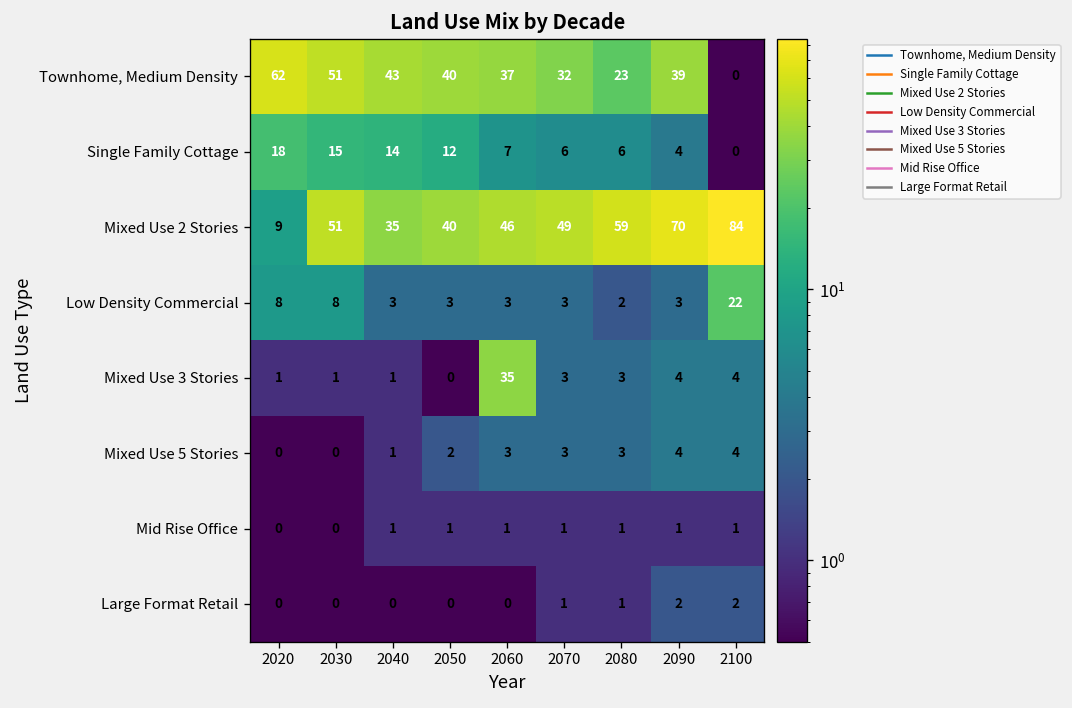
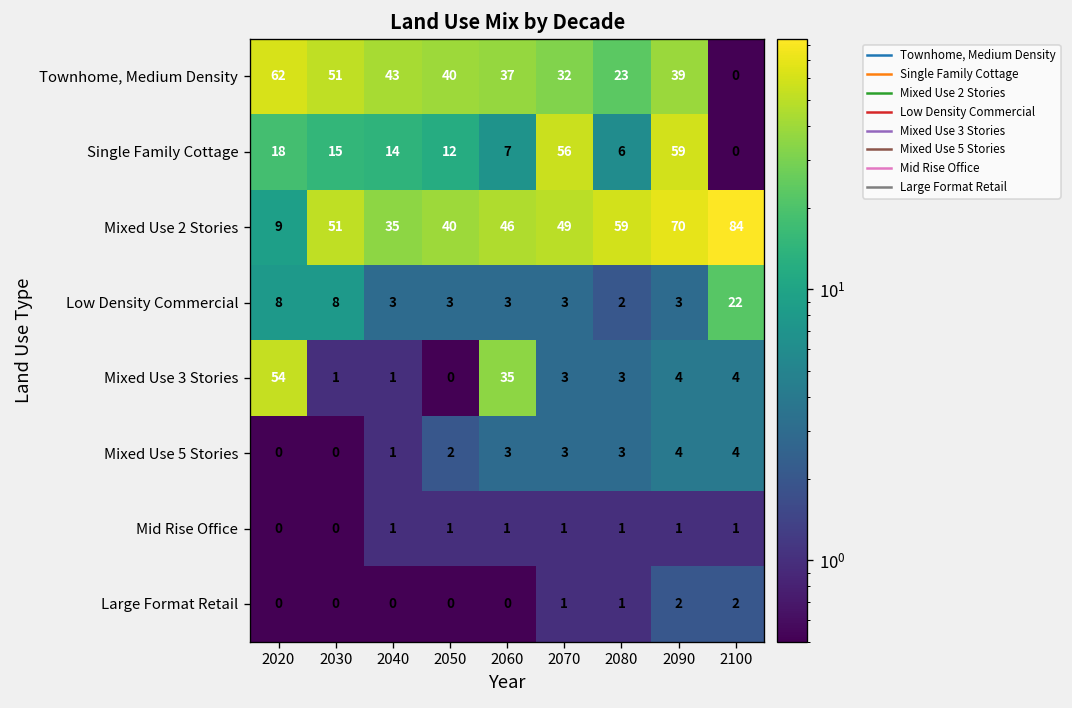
  {
    "Townhome, Medium Density": {
      "2020": 62,
      "2030": 51,
      "2040": 43,
      "2050": 40,
      "2060": 37,
      "2070": 32,
      "2080": 23,
      "2090": 39,
      "2100": 0
    },
    "Single Family Cottage": {
      "2020": 18,
      "2030": 15,
      "2040": 14,
      "2050": 12,
      "2060": 7,
-     "2070": 6,
+     "2070": 56,
      "2080": 6,
-     "2090": 4,
+     "2090": 59,
      "2100": 0
    },
    "Mixed Use 2 Stories": {
      "2020": 9,
      "2030": 51,
      "2040": 35,
      "2050": 40,
      "2060": 46,
      "2070": 49,
      "2080": 59,
      "2090": 70,
      "2100": 84
    },
    "Low Density Commercial": {
      "2020": 8,
      "2030": 8,
      "2040": 3,
      "2050": 3,
      "2060": 3,
      "2070": 3,
      "2080": 2,
      "2090": 3,
      "2100": 22
    },
    "Mixed Use 3 Stories": {
-     "2020": 1,
+     "2020": 54,
      "2030": 1,
      "2040": 1,
      "2050": 0,
      "2060": 35,
      "2070": 3,
      "2080": 3,
      "2090": 4,
      "2100": 4
    },
    "Mixed Use 5 Stories": {
      "2020": 0,
      "2030": 0,
      "2040": 1,
      "2050": 2,
      "2060": 3,
      "2070": 3,
      "2080": 3,
      "2090": 4,
      "2100": 4
    },
    "Mid Rise Office": {
      "2020": 0,
      "2030": 0,
      "2040": 1,
      "2050": 1,
      "2060": 1,
      "2070": 1,
      "2080": 1,
      "2090": 1,
      "2100": 1
    },
    "Large Format Retail": {
      "2020": 0,
      "2030": 0,
      "2040": 0,
      "2050": 0,
      "2060": 0,
      "2070": 1,
      "2080": 1,
      "2090": 2,
      "2100": 2
    }
  }
